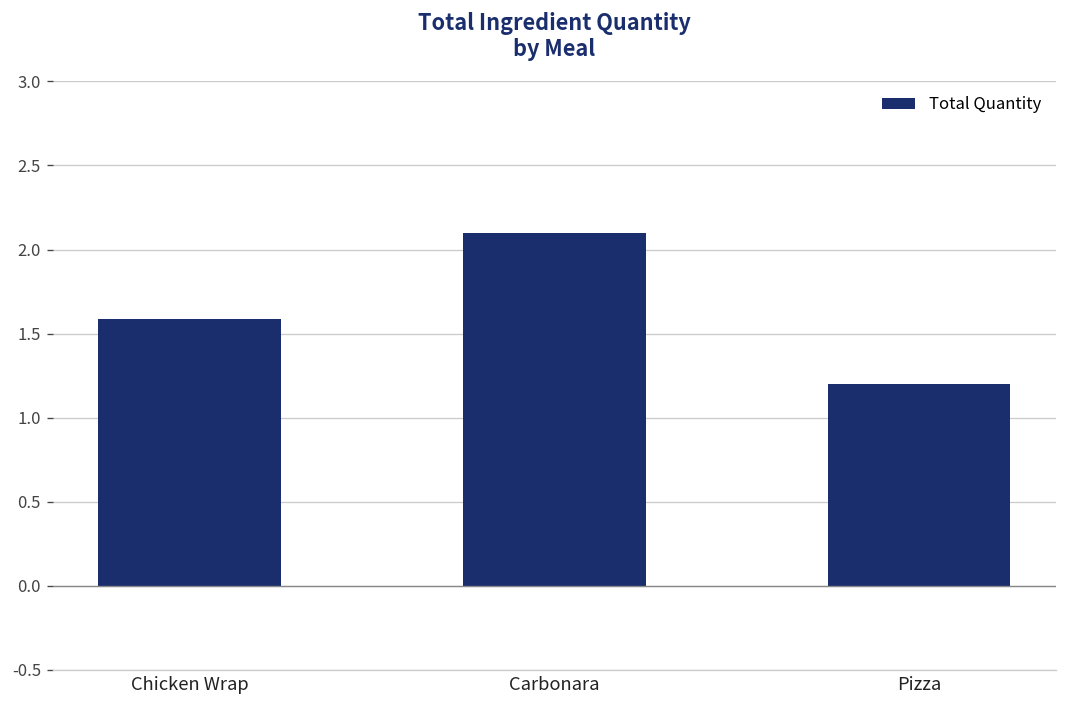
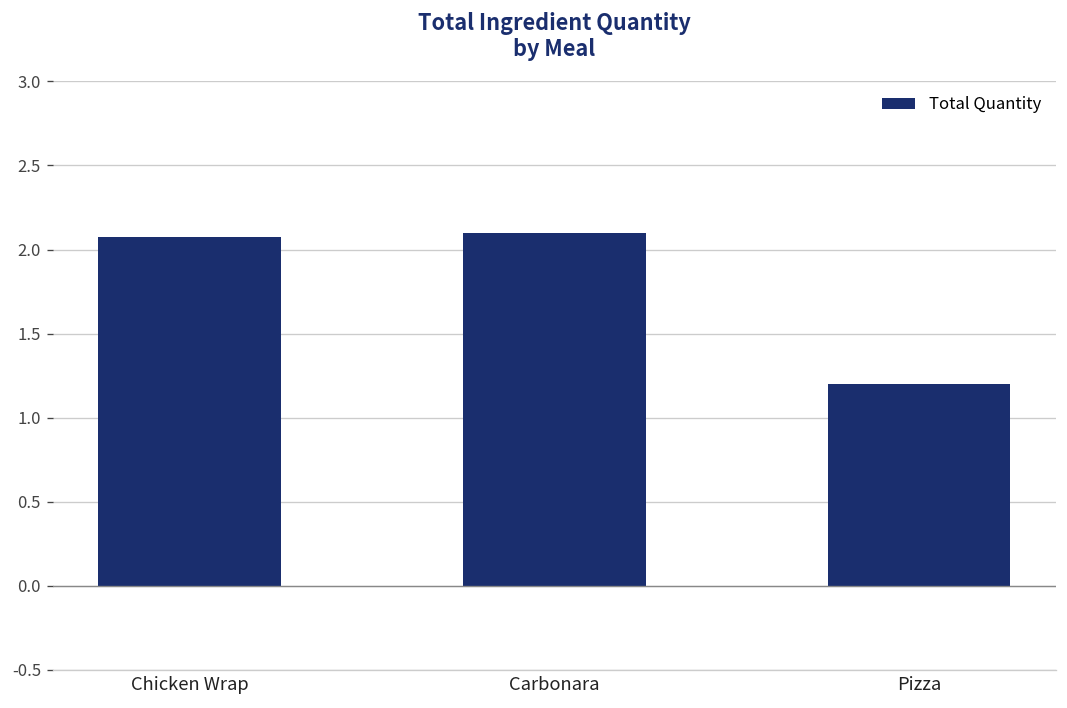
  {
-   "Chicken Wrap": 1.59,
+   "Chicken Wrap": 2.08,
    "Carbonara": 2.10,
    "Pizza": 1.20
  }
